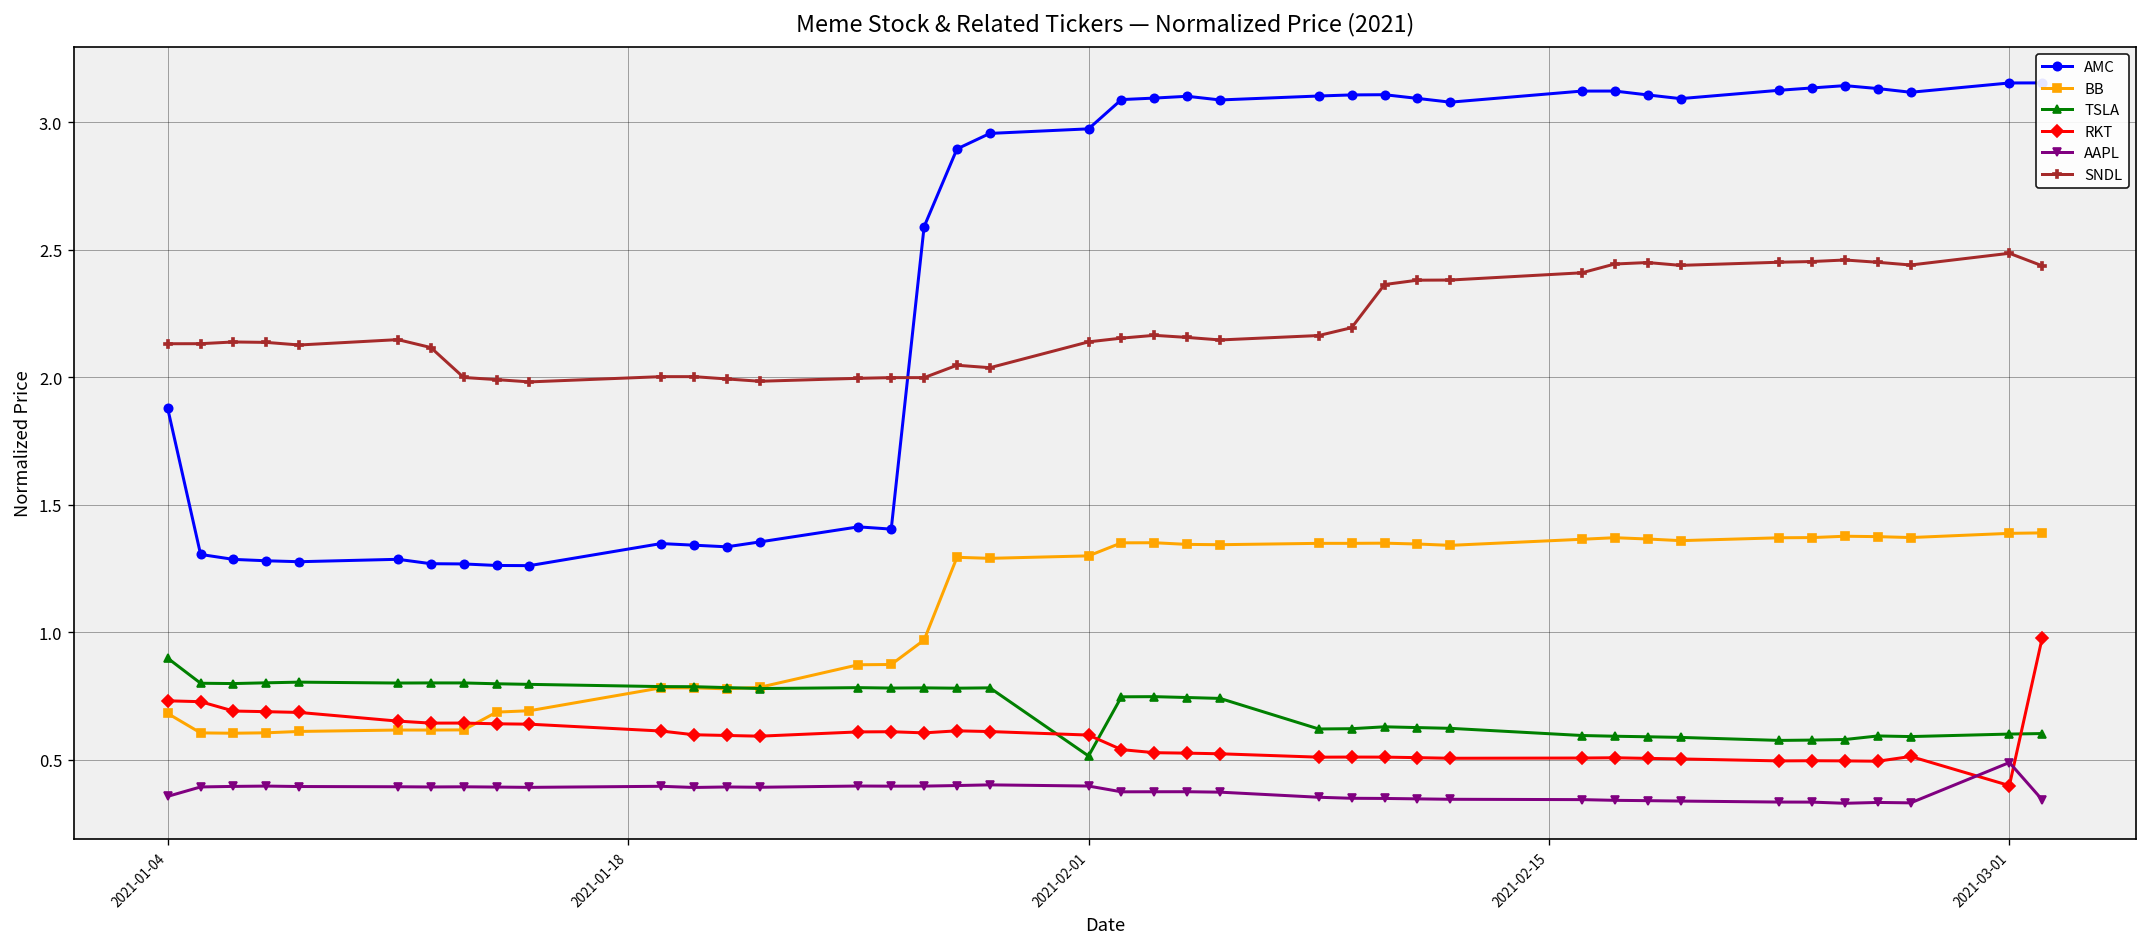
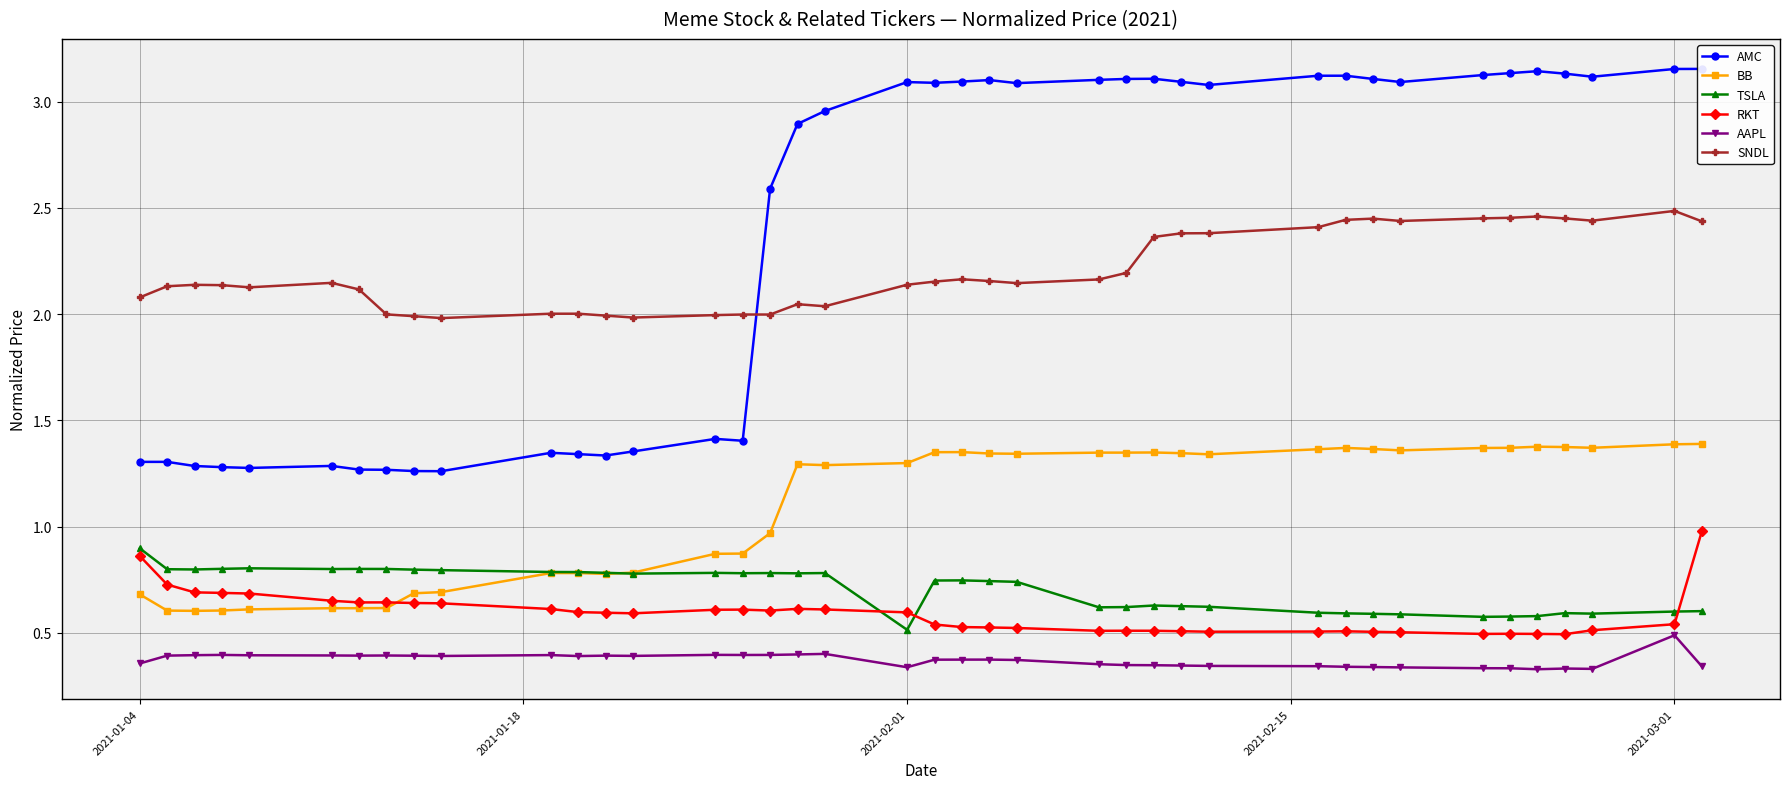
  {
    "AMC": {
-     "2021-01-04": 1.88,
-     "2021-02-01": 2.97,
+     "2021-01-04": 1.30,
+     "2021-02-01": 3.09,
      "2021-03-01": 3.15
    },
    "BB": {
      "2021-01-04": 0.68,
      "2021-02-01": 1.30,
      "2021-03-01": 1.39
    },
    "TSLA": {
      "2021-01-04": 0.90,
      "2021-02-01": 0.51,
      "2021-03-01": 0.60
    },
    "RKT": {
-     "2021-01-04": 0.73,
+     "2021-01-04": 0.86,
      "2021-02-01": 0.60,
-     "2021-03-01": 0.40
+     "2021-03-01": 0.54
    },
    "AAPL": {
      "2021-01-04": 0.36,
-     "2021-02-01": 0.40,
+     "2021-02-01": 0.34,
      "2021-03-01": 0.49
    },
    "SNDL": {
-     "2021-01-04": 2.13,
+     "2021-01-04": 2.08,
      "2021-02-01": 2.14,
      "2021-03-01": 2.49
    }
  }
